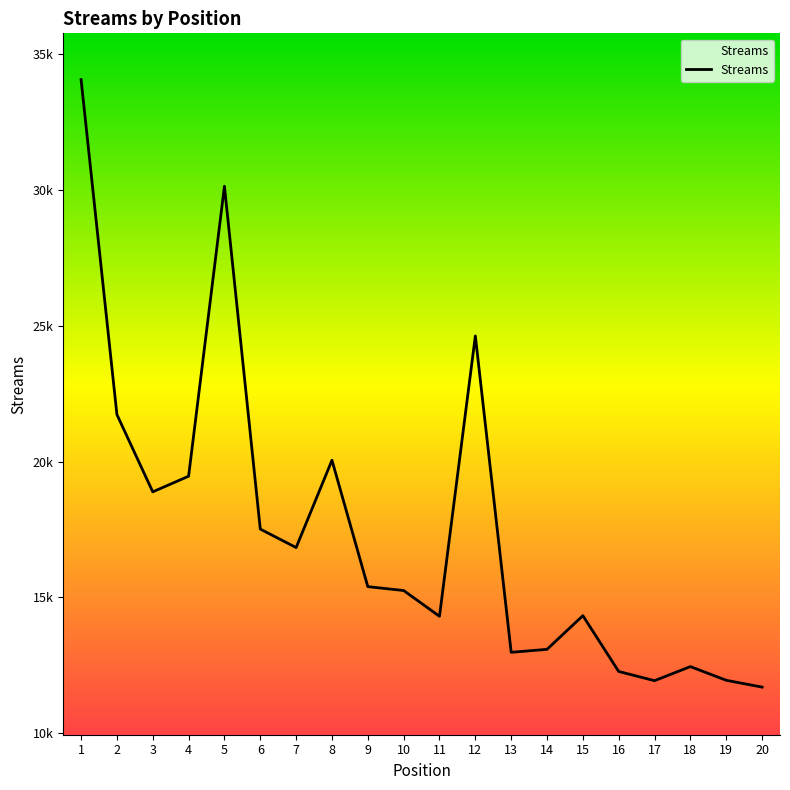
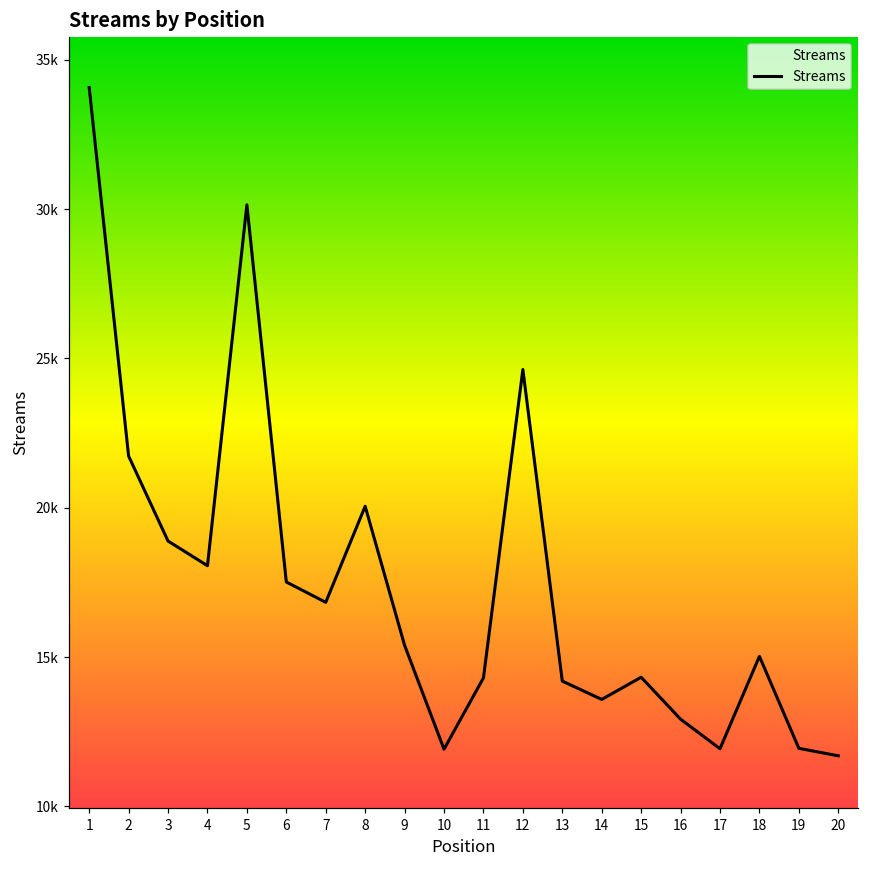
  {
    "1": 34100,
    "2": 21700,
    "3": 18900,
-   "4": 19500,
+   "4": 18100,
    "5": 30100,
    "6": 17500,
    "7": 16800,
    "8": 20000,
    "9": 15400,
-   "10": 15200,
+   "10": 11900,
    "11": 14300,
    "12": 24600,
-   "13": 13000,
-   "14": 13100,
+   "13": 14200,
+   "14": 13600,
    "15": 14300,
-   "16": 12300,
+   "16": 12900,
    "17": 11900,
-   "18": 12400,
+   "18": 15000,
    "19": 11900,
    "20": 11700
  }
